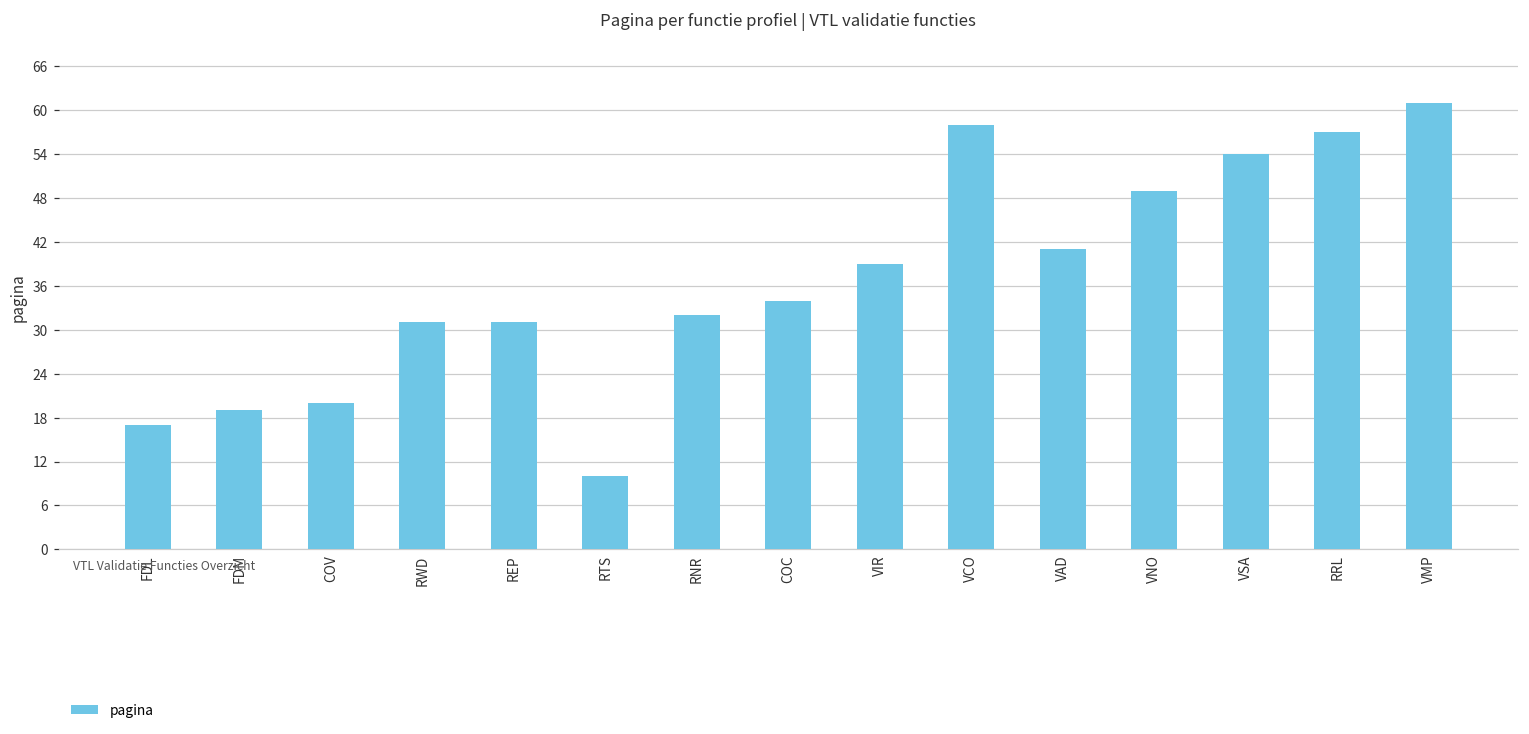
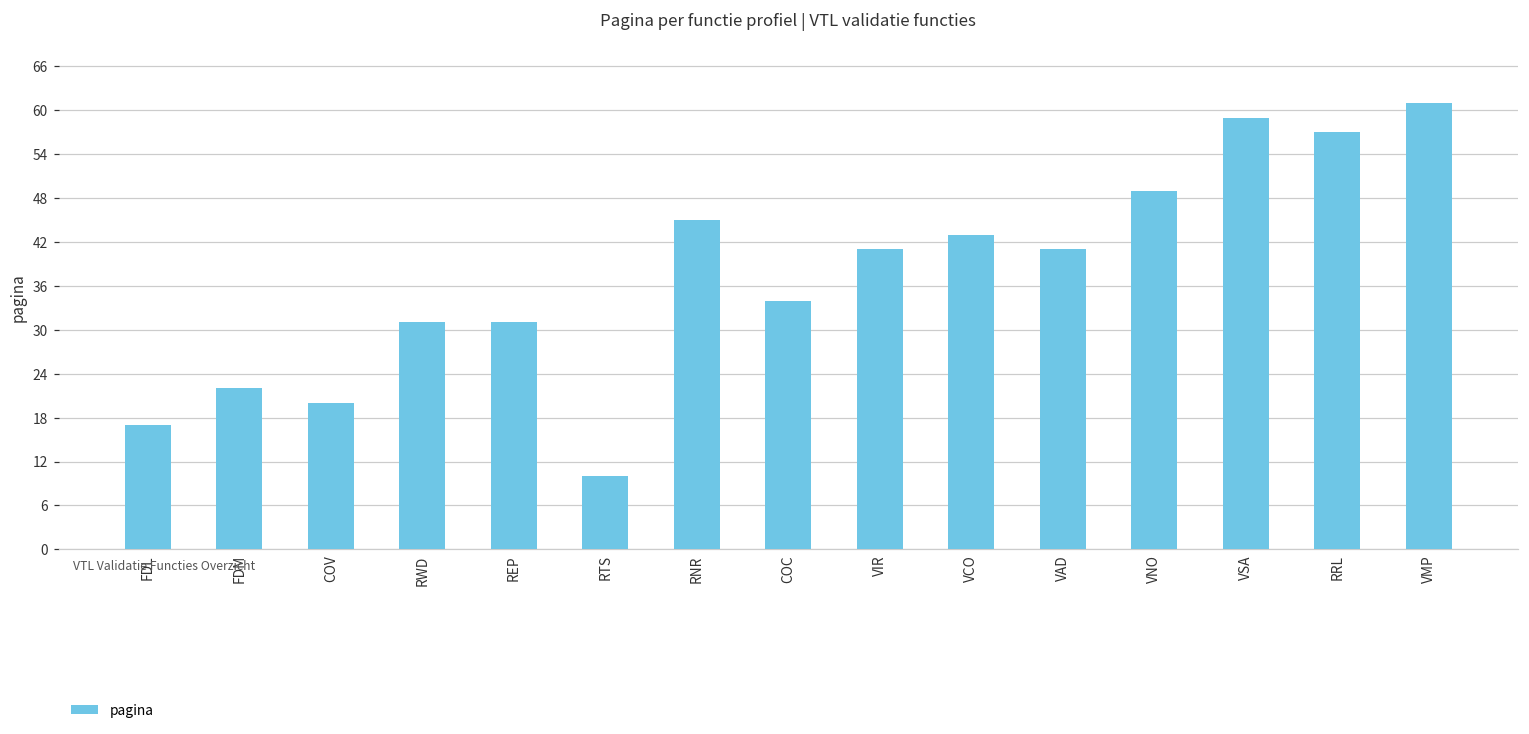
  {
    "FDL": 17,
-   "FDM": 19,
+   "FDM": 22,
    "COV": 20,
    "RWD": 31,
    "REP": 31,
    "RTS": 10,
-   "RNR": 32,
+   "RNR": 45,
    "COC": 34,
-   "VIR": 39,
-   "VCO": 58,
+   "VIR": 41,
+   "VCO": 43,
    "VAD": 41,
    "VNO": 49,
-   "VSA": 54,
+   "VSA": 59,
    "RRL": 57,
    "VMP": 61
  }
